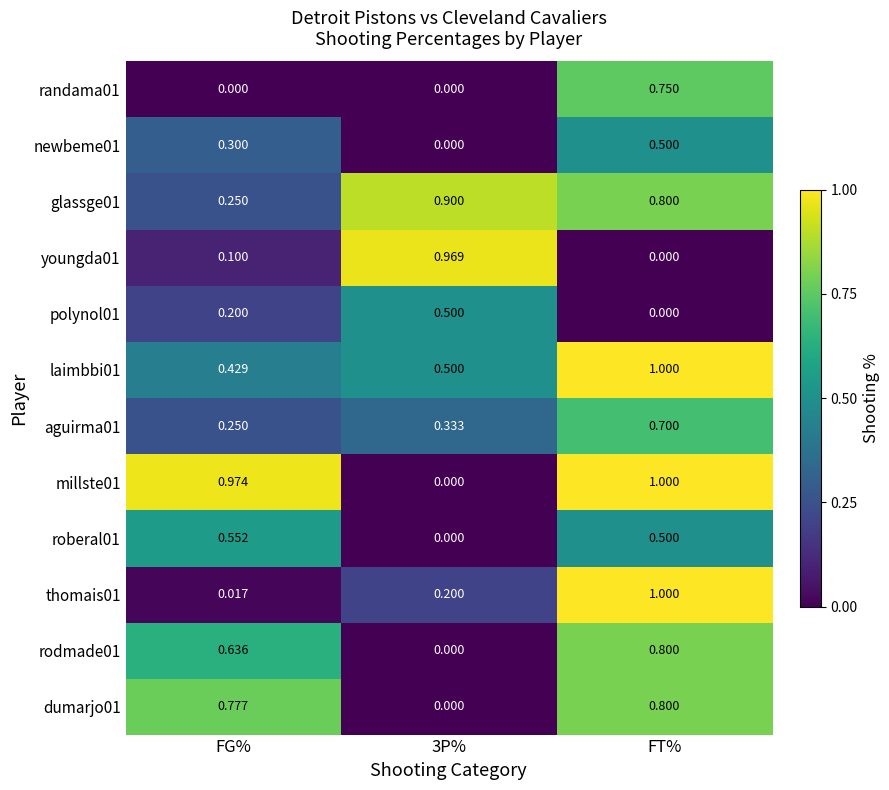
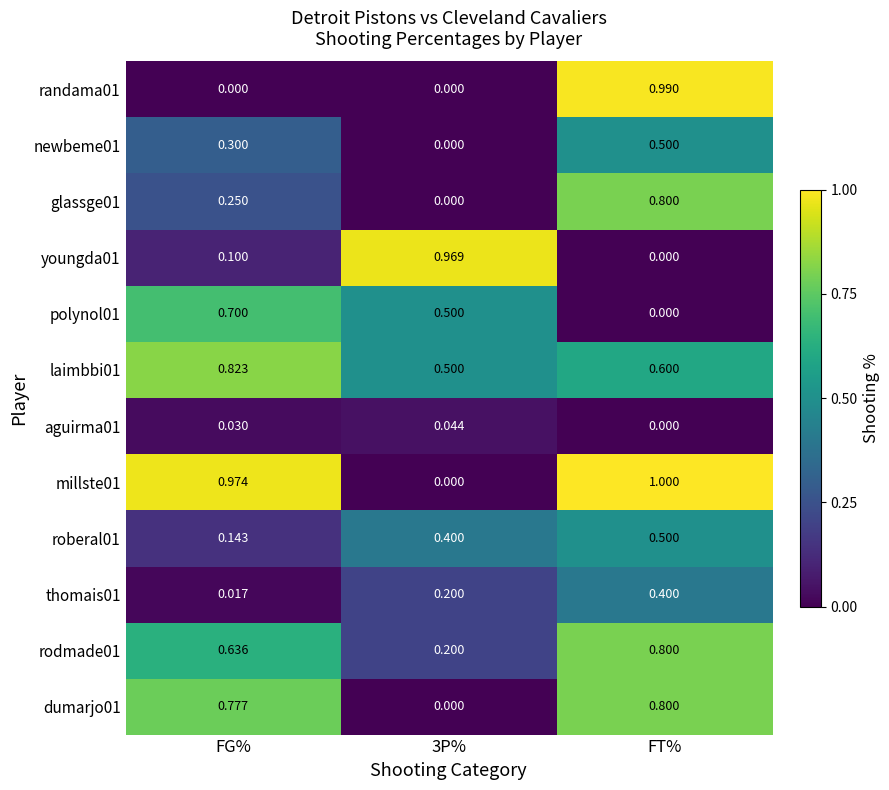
  {
    "randama01": {
      "FG%": 0.000,
      "3P%": 0.000,
-     "FT%": 0.750
+     "FT%": 0.990
    },
    "newbeme01": {
      "FG%": 0.300,
      "3P%": 0.000,
      "FT%": 0.500
    },
    "glassge01": {
      "FG%": 0.250,
-     "3P%": 0.900,
+     "3P%": 0.000,
      "FT%": 0.800
    },
    "youngda01": {
      "FG%": 0.100,
      "3P%": 0.969,
      "FT%": 0.000
    },
    "polynol01": {
-     "FG%": 0.200,
+     "FG%": 0.700,
      "3P%": 0.500,
      "FT%": 0.000
    },
    "laimbbi01": {
-     "FG%": 0.429,
+     "FG%": 0.823,
      "3P%": 0.500,
-     "FT%": 1.000
+     "FT%": 0.600
    },
    "aguirma01": {
-     "FG%": 0.250,
-     "3P%": 0.333,
-     "FT%": 0.700
+     "FG%": 0.030,
+     "3P%": 0.044,
+     "FT%": 0.000
    },
    "millste01": {
      "FG%": 0.974,
      "3P%": 0.000,
      "FT%": 1.000
    },
    "roberal01": {
-     "FG%": 0.552,
-     "3P%": 0.000,
+     "FG%": 0.143,
+     "3P%": 0.400,
      "FT%": 0.500
    },
    "thomais01": {
      "FG%": 0.017,
      "3P%": 0.200,
-     "FT%": 1.000
+     "FT%": 0.400
    },
    "rodmade01": {
      "FG%": 0.636,
-     "3P%": 0.000,
+     "3P%": 0.200,
      "FT%": 0.800
    },
    "dumarjo01": {
      "FG%": 0.777,
      "3P%": 0.000,
      "FT%": 0.800
    }
  }
